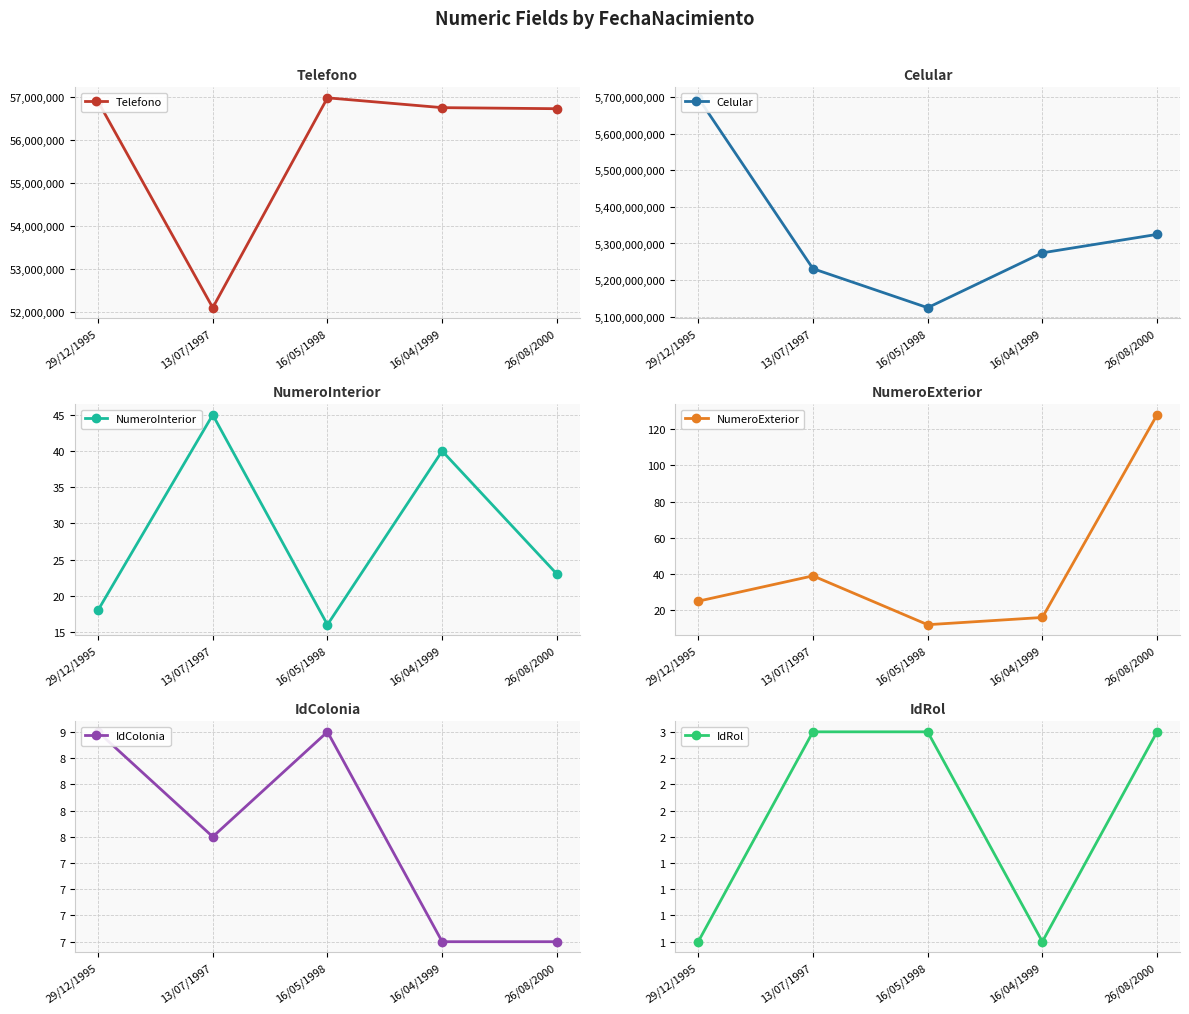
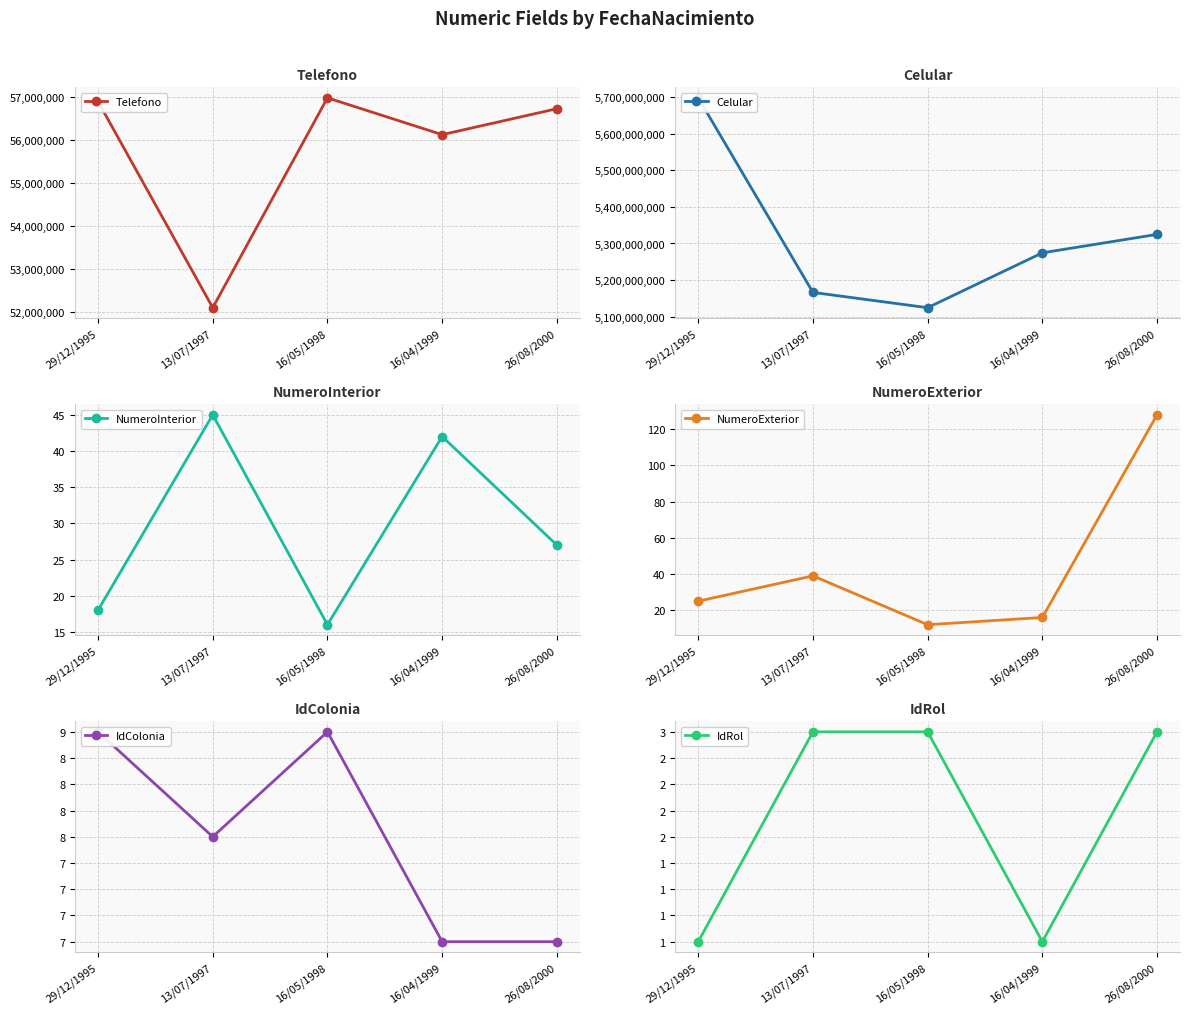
  {
    "Telefono": {
      "13/07/1997": "52,100,000",
      "16/05/1998": "57,000,000",
-     "16/04/1999": "56,800,000",
+     "16/04/1999": "56,100,000",
      "26/08/2000": "56,700,000"
    },
    "Celular": {
-     "13/07/1997": "5,230,000,000",
+     "13/07/1997": "5,170,000,000",
      "16/05/1998": "5,120,000,000",
      "16/04/1999": "5,270,000,000",
      "26/08/2000": "5,320,000,000"
    },
    "NumeroInterior": {
      "29/12/1995": "18",
      "13/07/1997": "45",
      "16/05/1998": "16",
-     "16/04/1999": "40",
-     "26/08/2000": "23"
+     "16/04/1999": "42",
+     "26/08/2000": "27"
    },
    "NumeroExterior": {
      "29/12/1995": "25",
      "13/07/1997": "39",
      "16/05/1998": "12",
      "16/04/1999": "16",
      "26/08/2000": "128"
    }
  }
